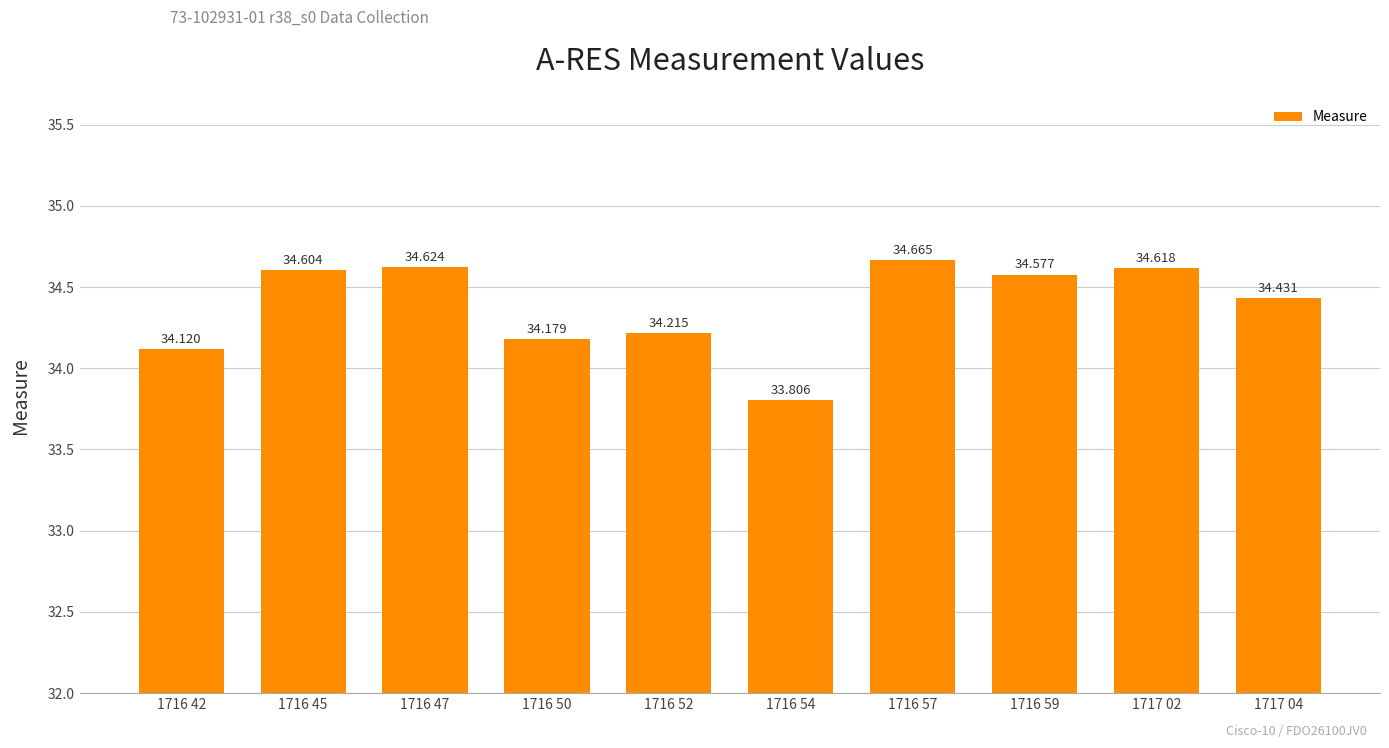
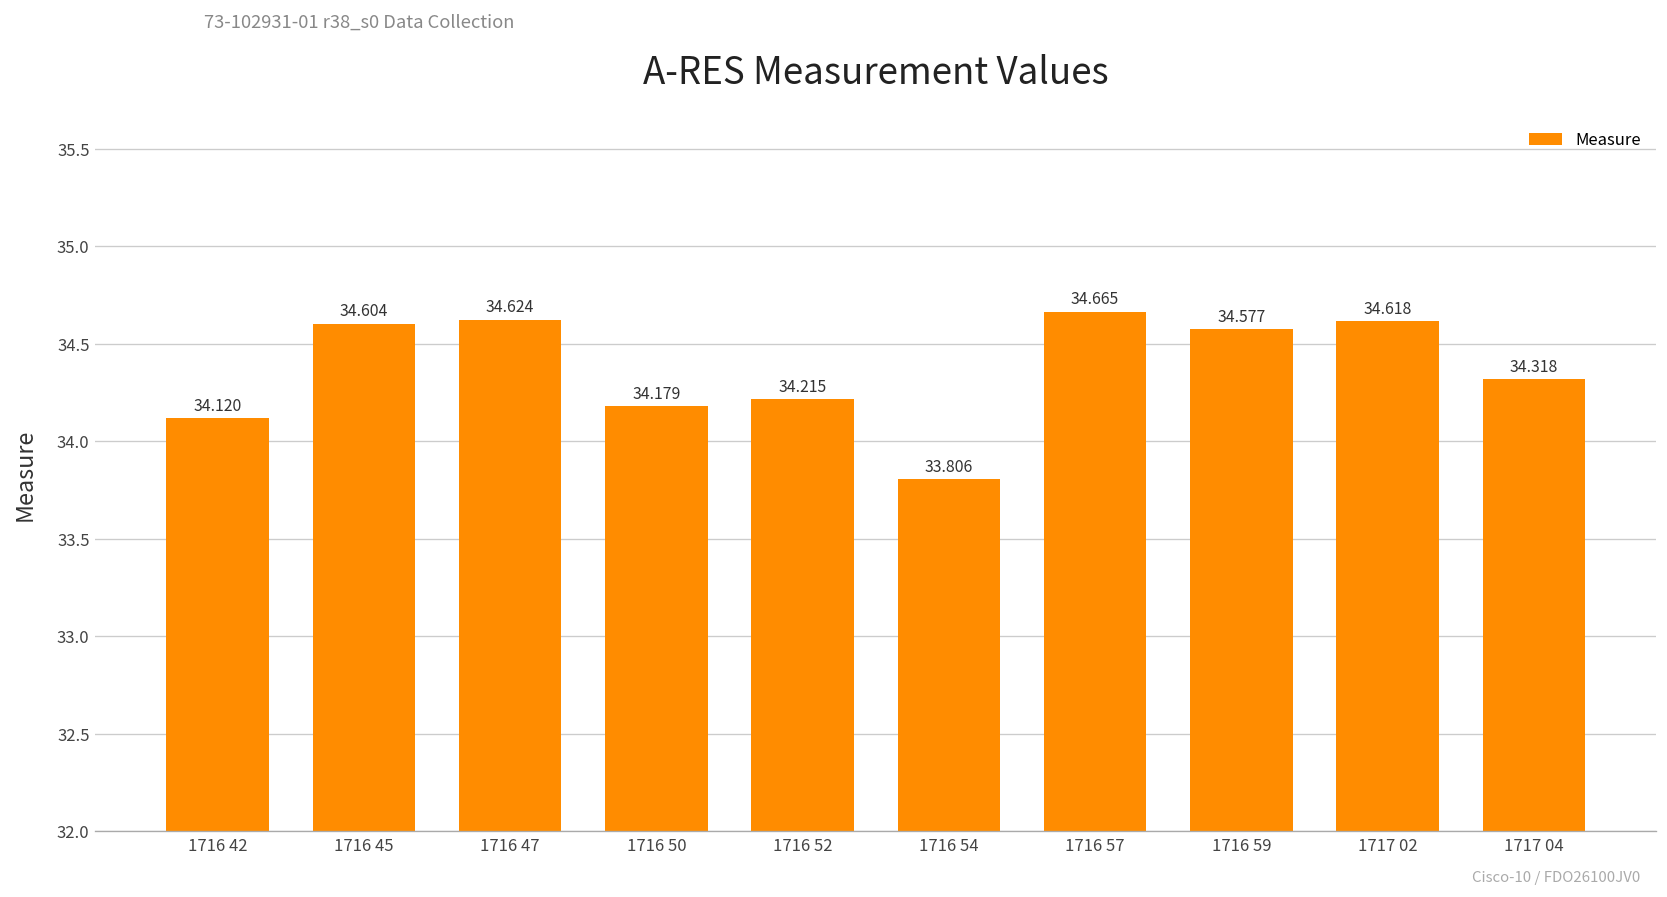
  {
    "1716 42": 34.120,
    "1716 45": 34.604,
    "1716 47": 34.624,
    "1716 50": 34.179,
    "1716 52": 34.215,
    "1716 54": 33.806,
    "1716 57": 34.665,
    "1716 59": 34.577,
    "1717 02": 34.618,
-   "1717 04": 34.431
+   "1717 04": 34.318
  }
